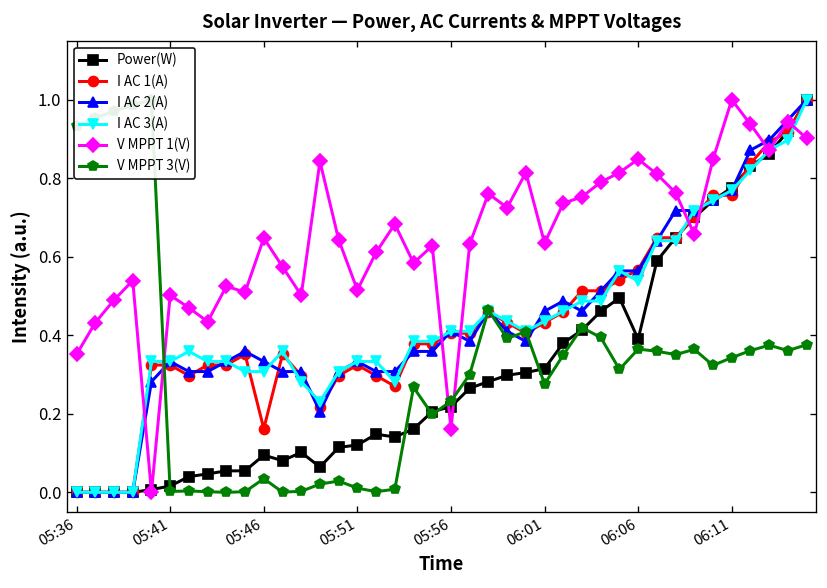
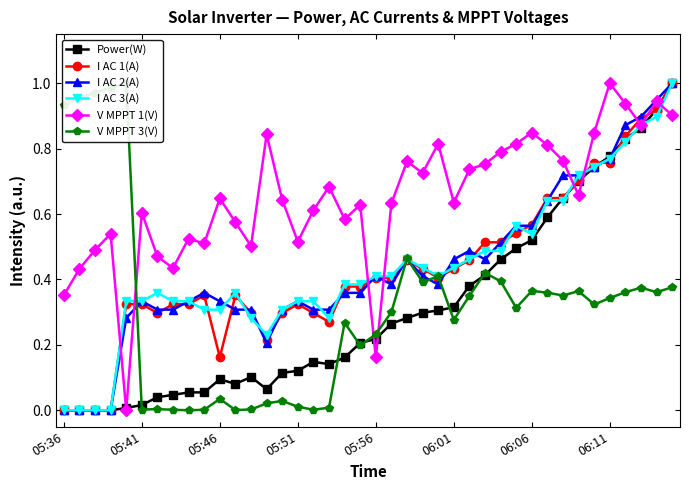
  {
    "Power(W)": {
      "05:41": 0.02,
      "05:46": 0.09,
      "05:51": 0.12,
      "05:56": 0.22,
      "06:01": 0.32,
-     "06:06": 0.39
+     "06:06": 0.52
    },
    "I AC 1(A)": {
      "05:41": 0.32,
      "05:46": 0.16,
      "05:51": 0.32,
      "06:11": 0.76
    },
    "I AC 2(A)": {
      "05:46": 0.33,
      "06:01": 0.46
    },
    "I AC 3(A)": {
      "05:46": 0.31,
      "06:06": 0.54
    },
    "V MPPT 1(V)": {
      "05:36": 0.35,
-     "05:41": 0.50,
+     "05:41": 0.60,
      "05:46": 0.65,
      "05:51": 0.52,
      "05:56": 0.16,
      "06:01": 0.63,
      "06:06": 0.85,
      "06:11": 1.00
    },
    "V MPPT 3(V)": {
      "05:41": 0.00,
      "05:46": 0.03,
      "05:51": 0.01,
      "05:56": 0.23,
      "06:01": 0.28,
      "06:06": 0.36,
      "06:11": 0.34
    }
  }
